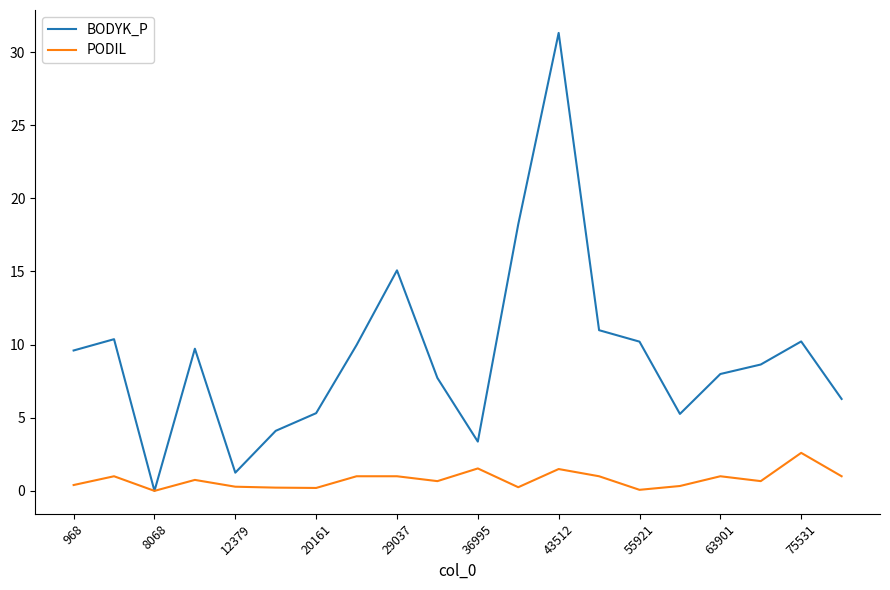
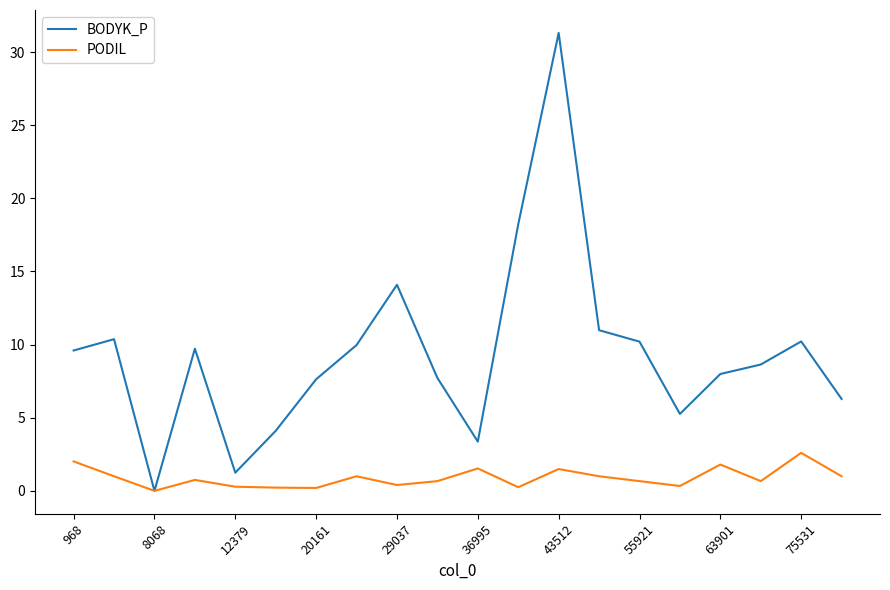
  {
    "BODYK_P": {
      "968": 9.6,
      "12379": 1.2,
-     "20161": 5.3,
-     "29037": 15.1,
+     "20161": 7.6,
+     "29037": 14.1,
      "36995": 3.4,
      "43512": 31.3,
      "55921": 10.2,
      "63901": 8.0,
      "75531": 10.2
    },
    "PODIL": {
-     "968": 0.4,
+     "968": 2.0,
      "12379": 0.3,
      "20161": 0.2,
-     "29037": 1.0,
+     "29037": 0.4,
      "36995": 1.5,
      "43512": 1.5,
-     "55921": 0.1,
-     "63901": 1.0,
+     "55921": 0.7,
+     "63901": 1.8,
      "75531": 2.6
    }
  }
